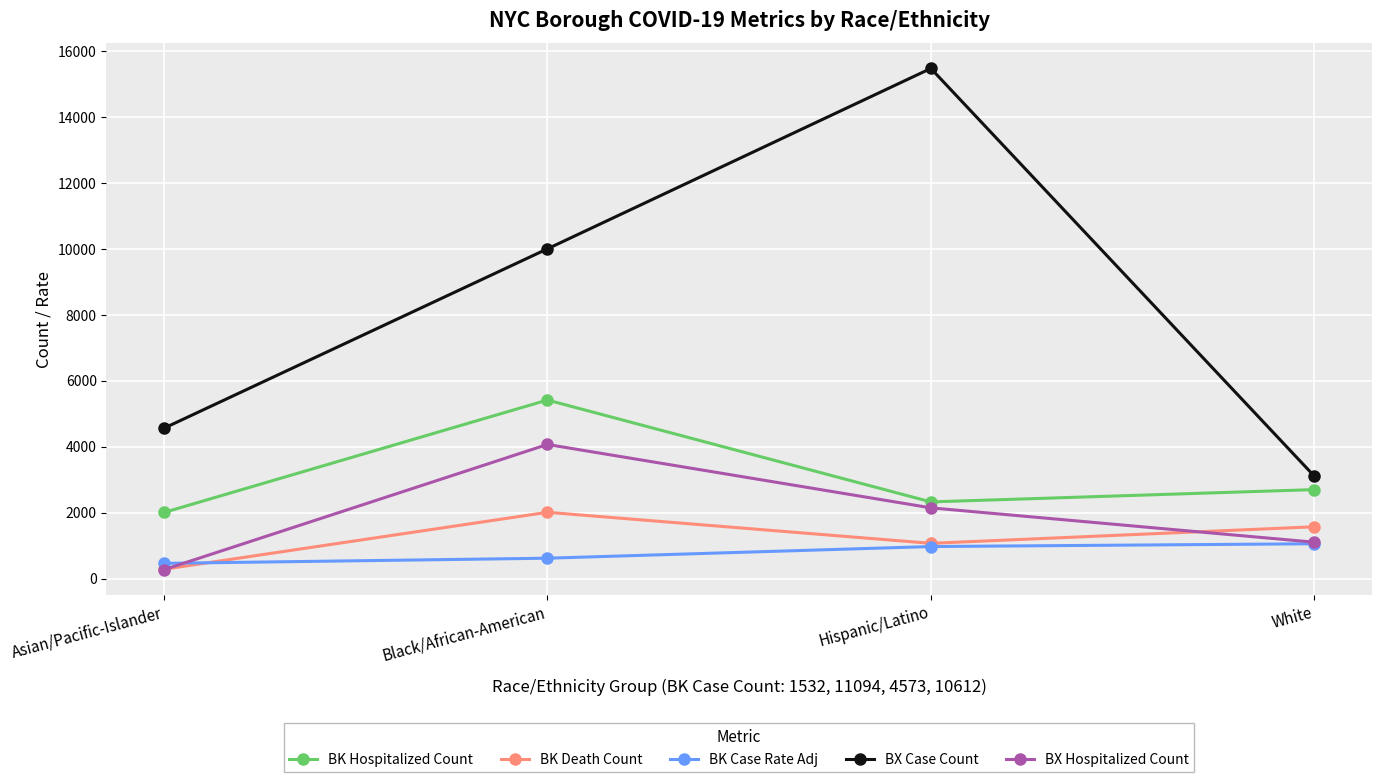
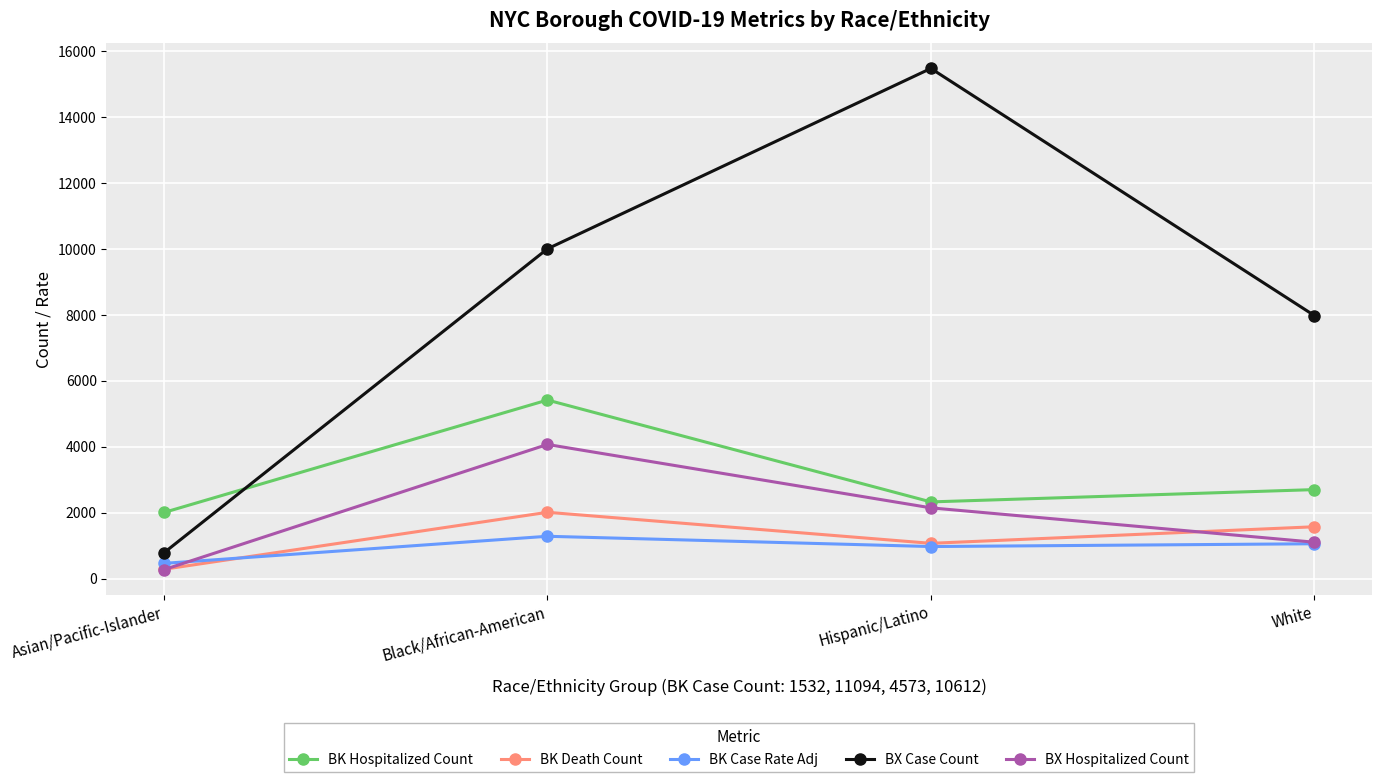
  {
    "BK Hospitalized Count": {
      "Asian/Pacific-Islander": 2000,
      "Black/African-American": 5400,
      "Hispanic/Latino": 2300,
      "White": 2700
    },
    "BK Death Count": {
      "Black/African-American": 2000,
      "Hispanic/Latino": 1100,
      "White": 1600
    },
    "BK Case Rate Adj": {
      "Asian/Pacific-Islander": 500,
-     "Black/African-American": 600,
+     "Black/African-American": 1300,
      "Hispanic/Latino": 1000
    },
    "BX Case Count": {
-     "Asian/Pacific-Islander": 4600,
+     "Asian/Pacific-Islander": 800,
      "Black/African-American": 10000,
      "Hispanic/Latino": 15500,
-     "White": 3100
+     "White": 8000
    },
    "BX Hospitalized Count": {
      "Black/African-American": 4100,
      "Hispanic/Latino": 2100
    }
  }
